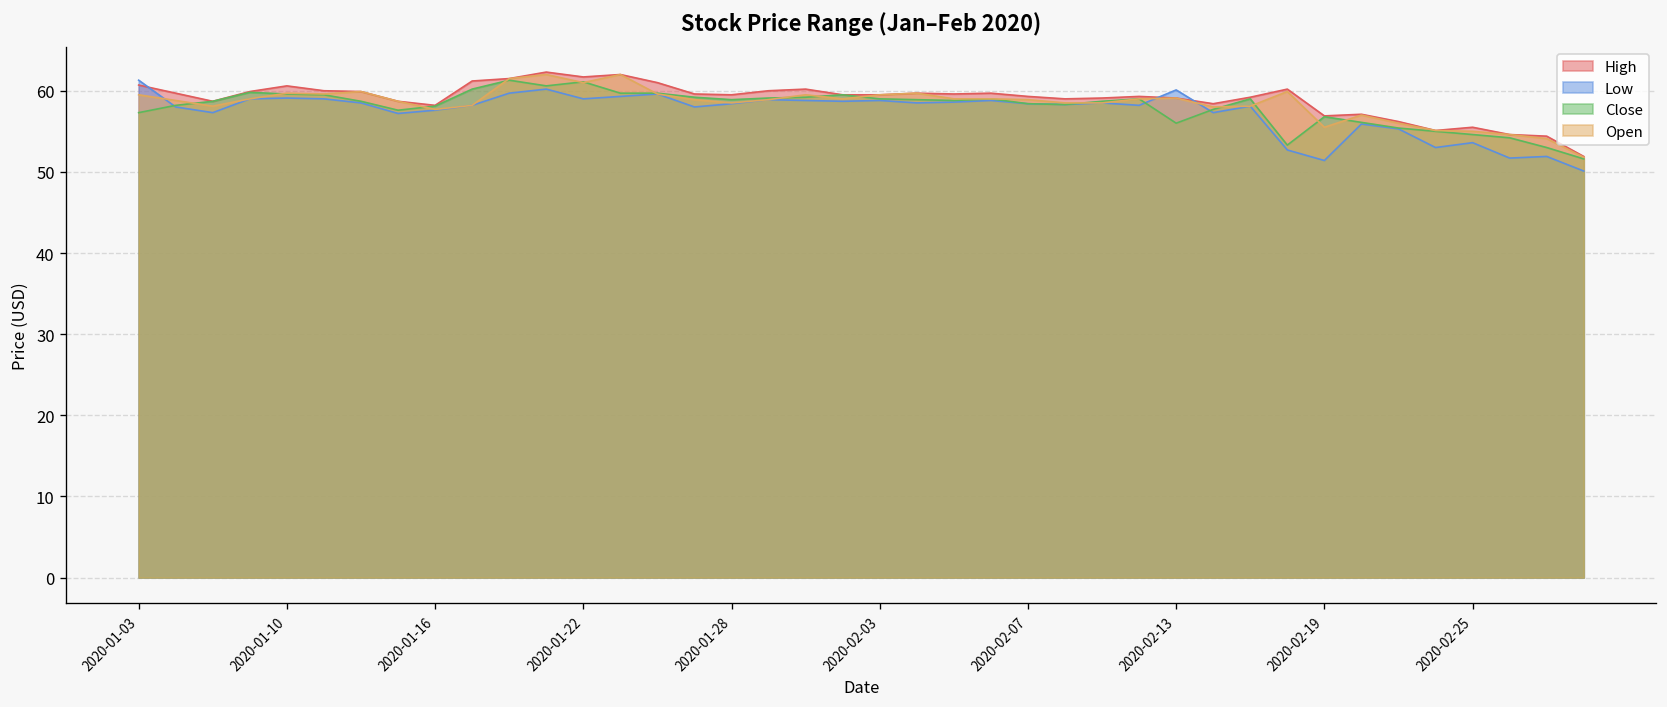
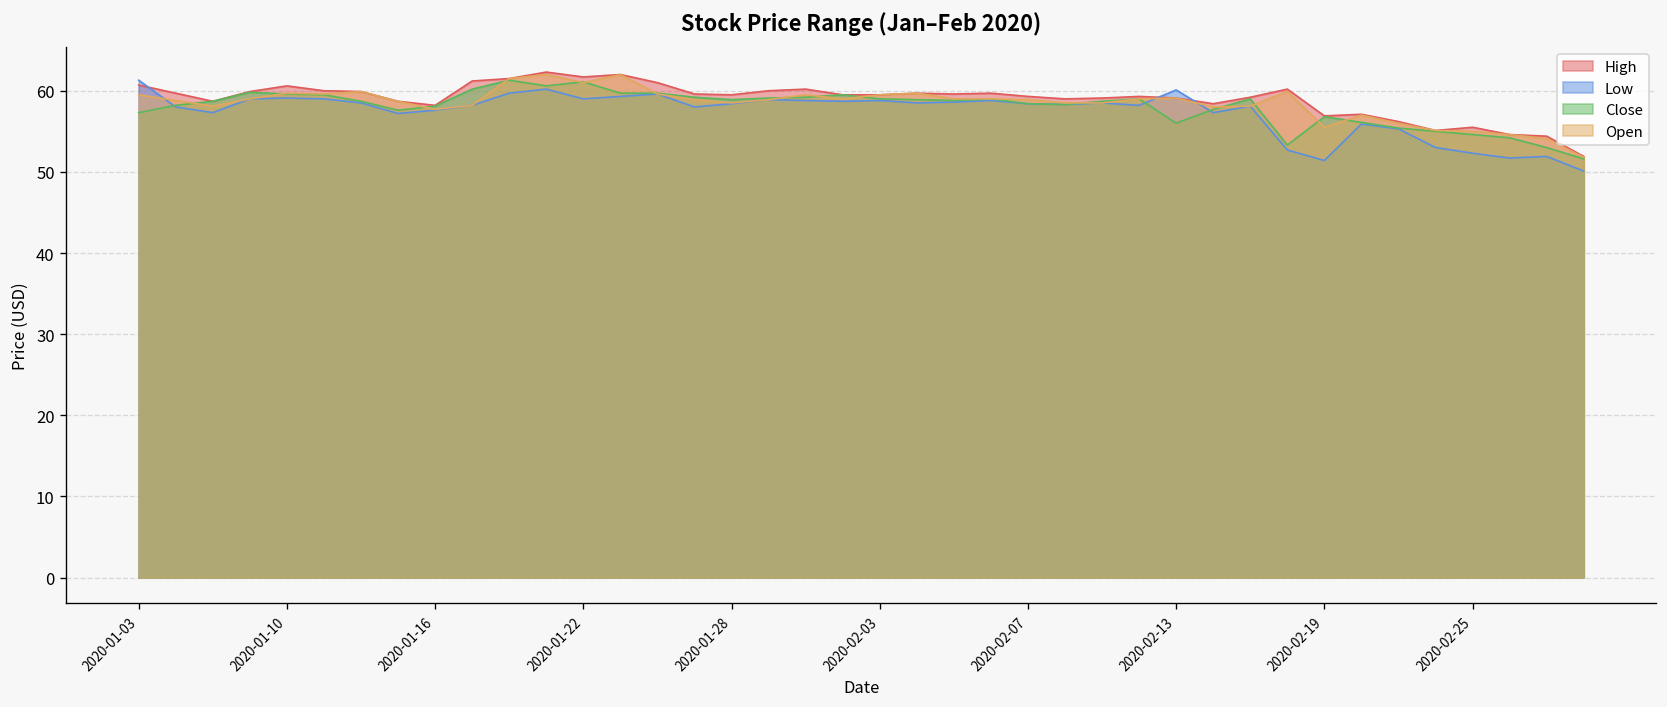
  {
    "Low": {
      "2020-01-03": 61,
      "2020-01-10": 59,
      "2020-01-22": 59,
      "2020-02-13": 60,
      "2020-02-19": 51,
-     "2020-02-25": 54
+     "2020-02-25": 52
    },
    "Close": {
      "2020-01-03": 57,
      "2020-01-28": 59,
      "2020-02-13": 56,
      "2020-02-25": 55
    }
  }
